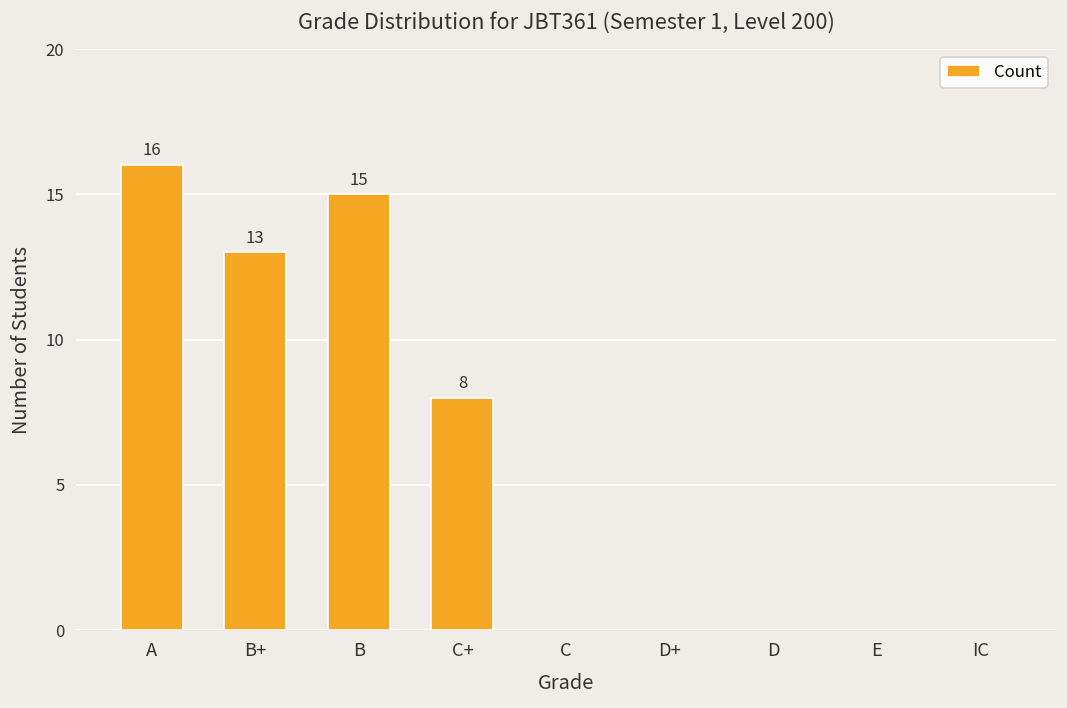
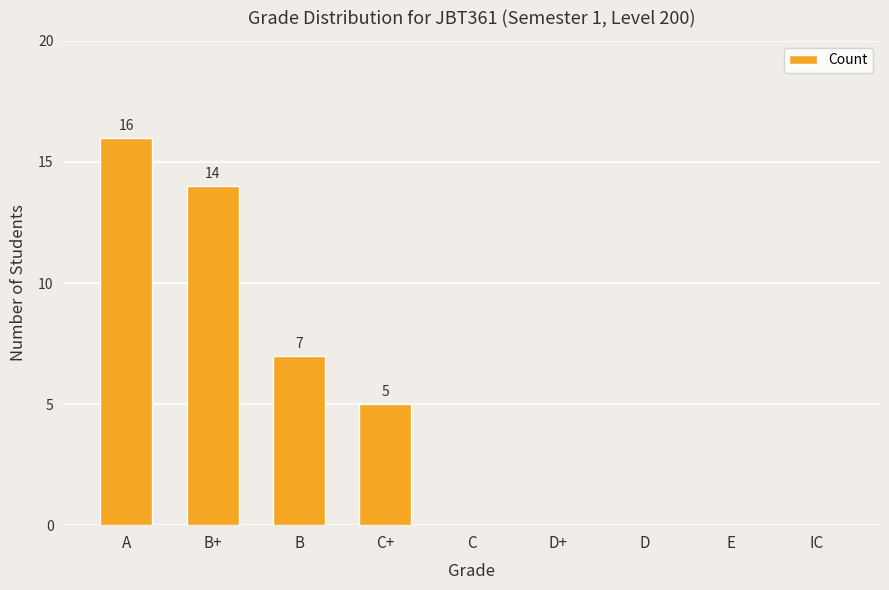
  {
    "A": 16,
-   "B+": 13,
-   "B": 15,
-   "C+": 8
+   "B+": 14,
+   "B": 7,
+   "C+": 5
  }
